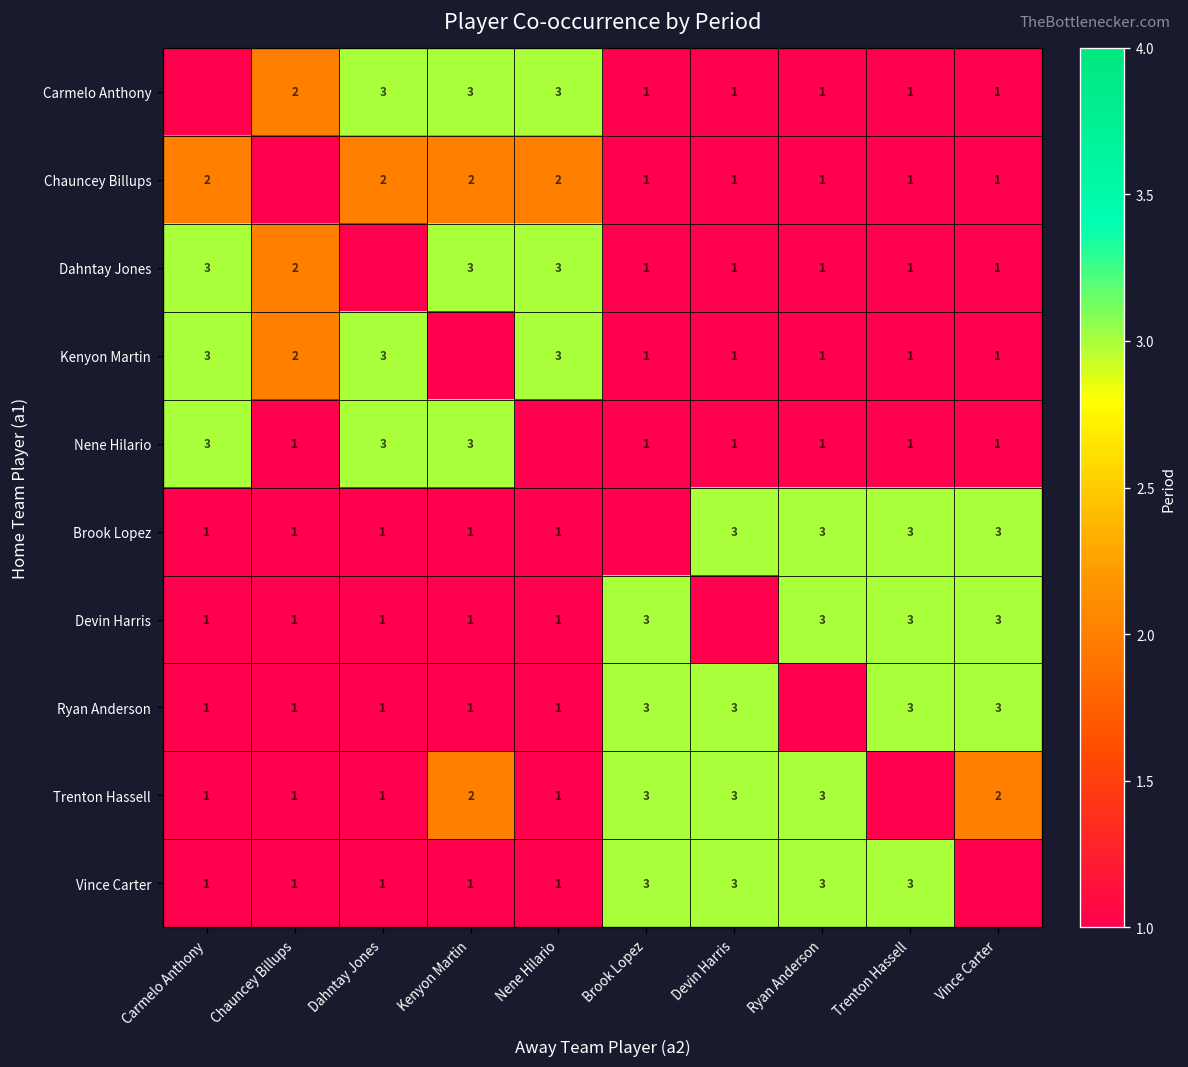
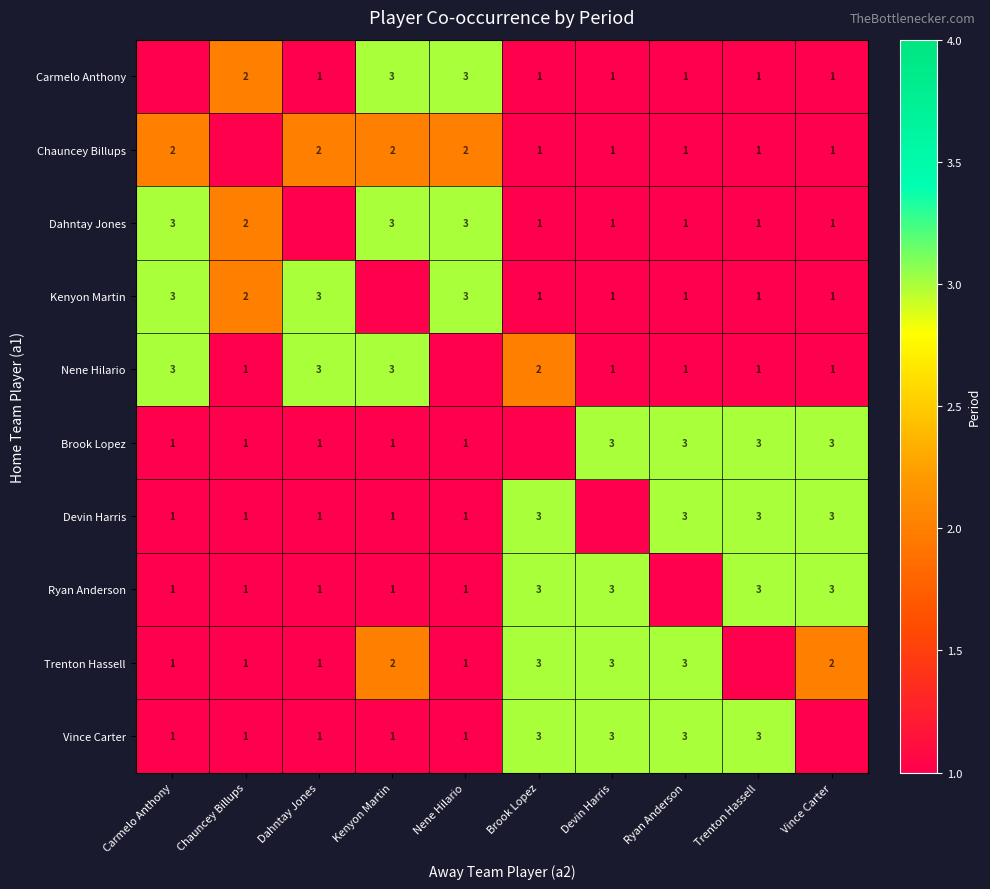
  {
    "Carmelo Anthony": {
      "Chauncey Billups": 2,
-     "Dahntay Jones": 3,
+     "Dahntay Jones": 1,
      "Kenyon Martin": 3,
      "Nene Hilario": 3,
      "Brook Lopez": 1,
      "Devin Harris": 1,
      "Ryan Anderson": 1,
      "Trenton Hassell": 1,
      "Vince Carter": 1
    },
    "Chauncey Billups": {
      "Carmelo Anthony": 2,
      "Dahntay Jones": 2,
      "Kenyon Martin": 2,
      "Nene Hilario": 2,
      "Brook Lopez": 1,
      "Devin Harris": 1,
      "Ryan Anderson": 1,
      "Trenton Hassell": 1,
      "Vince Carter": 1
    },
    "Dahntay Jones": {
      "Carmelo Anthony": 3,
      "Chauncey Billups": 2,
      "Kenyon Martin": 3,
      "Nene Hilario": 3,
      "Brook Lopez": 1,
      "Devin Harris": 1,
      "Ryan Anderson": 1,
      "Trenton Hassell": 1,
      "Vince Carter": 1
    },
    "Kenyon Martin": {
      "Carmelo Anthony": 3,
      "Chauncey Billups": 2,
      "Dahntay Jones": 3,
      "Nene Hilario": 3,
      "Brook Lopez": 1,
      "Devin Harris": 1,
      "Ryan Anderson": 1,
      "Trenton Hassell": 1,
      "Vince Carter": 1
    },
    "Nene Hilario": {
      "Carmelo Anthony": 3,
      "Chauncey Billups": 1,
      "Dahntay Jones": 3,
      "Kenyon Martin": 3,
-     "Brook Lopez": 1,
+     "Brook Lopez": 2,
      "Devin Harris": 1,
      "Ryan Anderson": 1,
      "Trenton Hassell": 1,
      "Vince Carter": 1
    },
    "Brook Lopez": {
      "Carmelo Anthony": 1,
      "Chauncey Billups": 1,
      "Dahntay Jones": 1,
      "Kenyon Martin": 1,
      "Nene Hilario": 1,
      "Devin Harris": 3,
      "Ryan Anderson": 3,
      "Trenton Hassell": 3,
      "Vince Carter": 3
    },
    "Devin Harris": {
      "Carmelo Anthony": 1,
      "Chauncey Billups": 1,
      "Dahntay Jones": 1,
      "Kenyon Martin": 1,
      "Nene Hilario": 1,
      "Brook Lopez": 3,
      "Ryan Anderson": 3,
      "Trenton Hassell": 3,
      "Vince Carter": 3
    },
    "Ryan Anderson": {
      "Carmelo Anthony": 1,
      "Chauncey Billups": 1,
      "Dahntay Jones": 1,
      "Kenyon Martin": 1,
      "Nene Hilario": 1,
      "Brook Lopez": 3,
      "Devin Harris": 3,
      "Trenton Hassell": 3,
      "Vince Carter": 3
    },
    "Trenton Hassell": {
      "Carmelo Anthony": 1,
      "Chauncey Billups": 1,
      "Dahntay Jones": 1,
      "Kenyon Martin": 2,
      "Nene Hilario": 1,
      "Brook Lopez": 3,
      "Devin Harris": 3,
      "Ryan Anderson": 3,
      "Vince Carter": 2
    },
    "Vince Carter": {
      "Carmelo Anthony": 1,
      "Chauncey Billups": 1,
      "Dahntay Jones": 1,
      "Kenyon Martin": 1,
      "Nene Hilario": 1,
      "Brook Lopez": 3,
      "Devin Harris": 3,
      "Ryan Anderson": 3,
      "Trenton Hassell": 3
    }
  }
